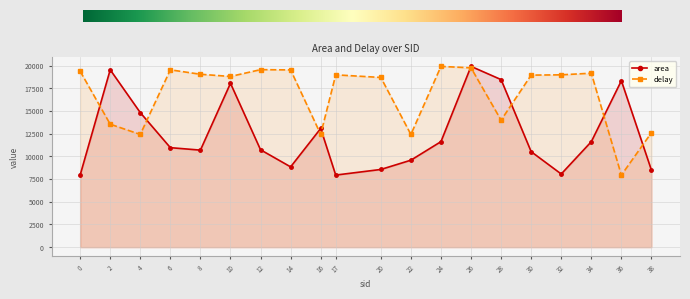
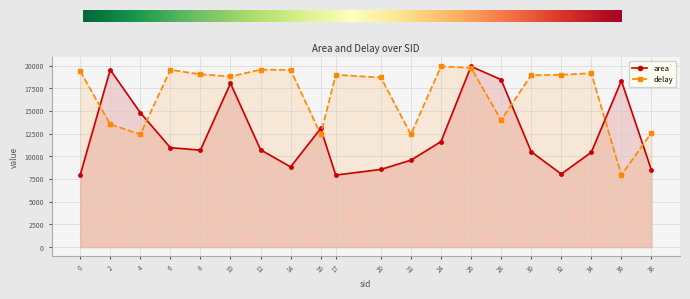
  {
    "area": {
      "0": 8000,
      "2": 20000,
      "4": 15000,
      "6": 11000,
      "8": 11000,
      "10": 18000,
      "12": 11000,
      "14": 9000,
      "16": 13000,
      "17": 8000,
      "20": 9000,
      "22": 10000,
      "24": 12000,
      "28": 18000,
      "30": 11000,
      "32": 8000,
-     "34": 12000,
+     "34": 10000,
      "36": 18000,
      "38": 8000
    },
    "delay": {
      "0": 19000,
      "2": 14000,
      "4": 12000,
      "6": 20000,
      "8": 19000,
      "10": 19000,
      "12": 20000,
      "14": 20000,
      "16": 12000,
      "17": 19000,
      "20": 19000,
      "22": 12000,
      "24": 20000,
      "28": 14000,
      "30": 19000,
      "32": 19000,
      "34": 19000,
      "36": 8000,
      "38": 13000
    }
  }
